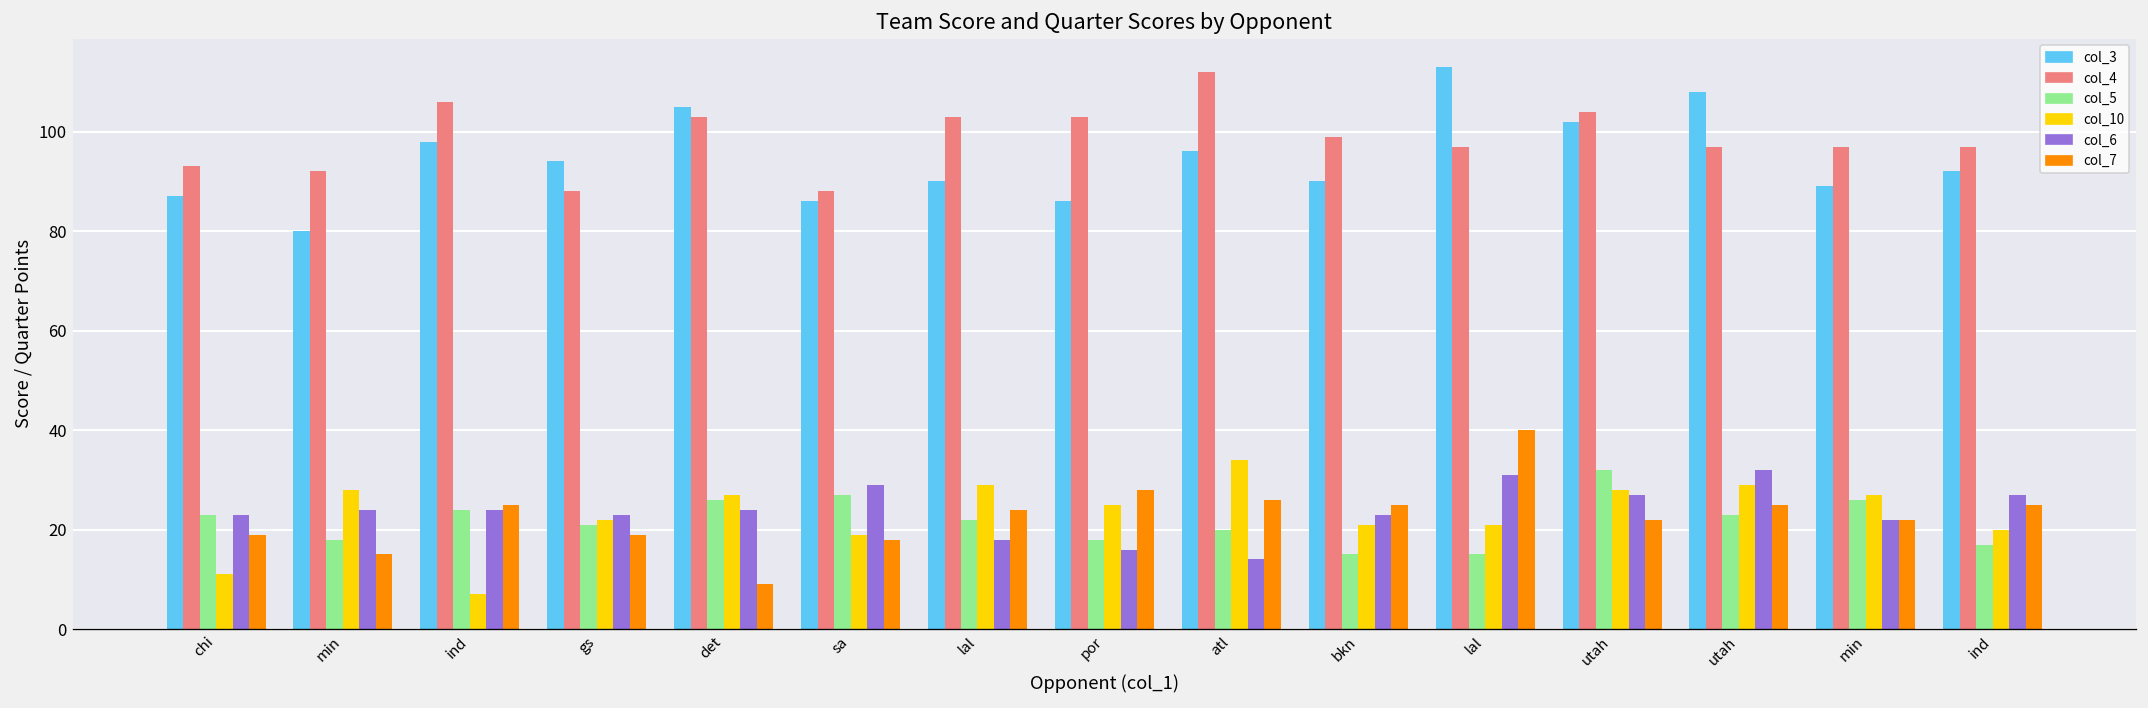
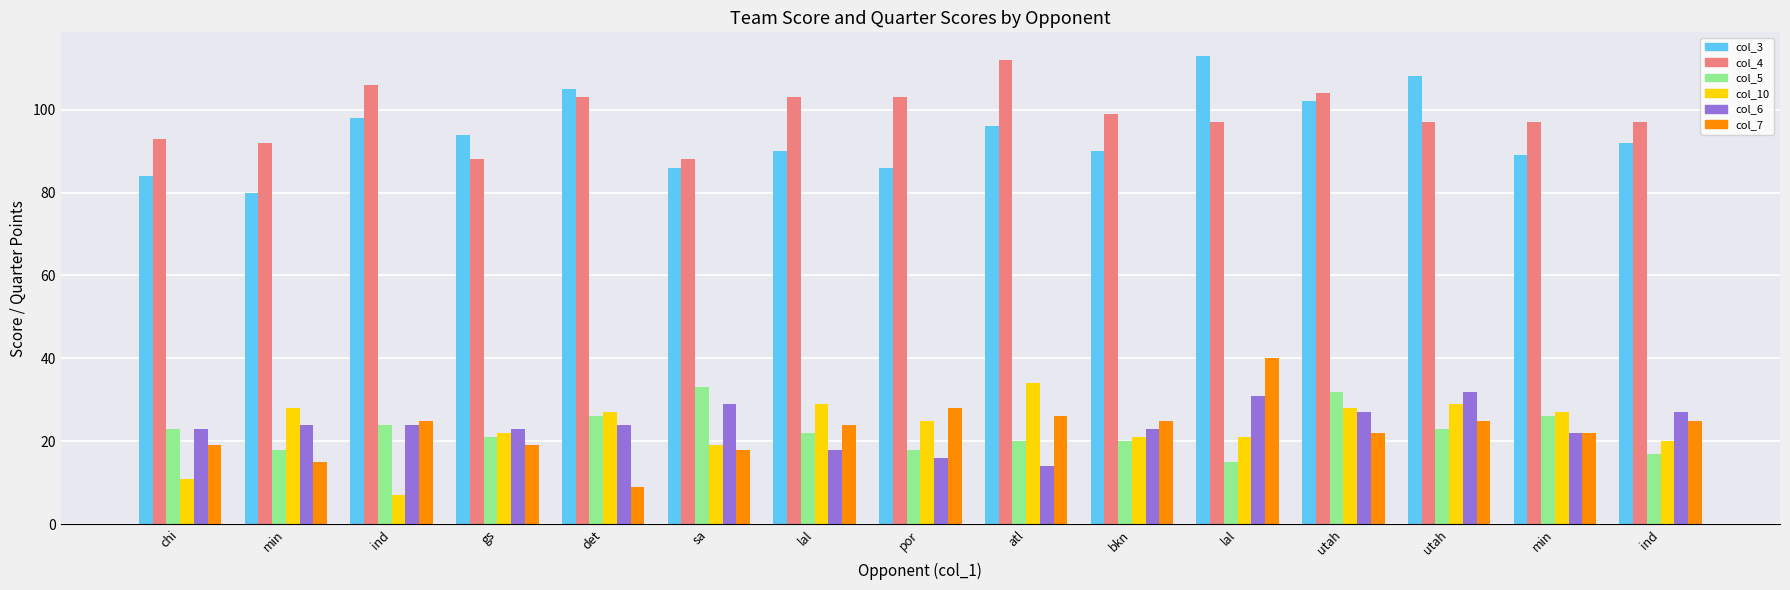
  {
    "col_3": {
-     "chi": 87,
+     "chi": 84,
      "gs": 94,
      "det": 105,
      "sa": 86,
      "por": 86,
      "atl": 96,
      "bkn": 90
    },
    "col_4": {
      "chi": 93,
      "gs": 88,
      "det": 103,
      "sa": 88,
      "por": 103,
      "atl": 112,
      "bkn": 99
    },
    "col_5": {
      "chi": 23,
      "gs": 21,
      "det": 26,
-     "sa": 27,
+     "sa": 33,
      "por": 18,
      "atl": 20,
-     "bkn": 15
+     "bkn": 20
    },
    "col_10": {
      "chi": 11,
      "gs": 22,
      "det": 27,
      "sa": 19,
      "por": 25,
      "atl": 34,
      "bkn": 21
    },
    "col_6": {
      "chi": 23,
      "gs": 23,
      "det": 24,
      "sa": 29,
      "por": 16,
      "atl": 14,
      "bkn": 23
    },
    "col_7": {
      "chi": 19,
      "gs": 19,
      "det": 9,
      "sa": 18,
      "por": 28,
      "atl": 26,
      "bkn": 25
    }
  }
